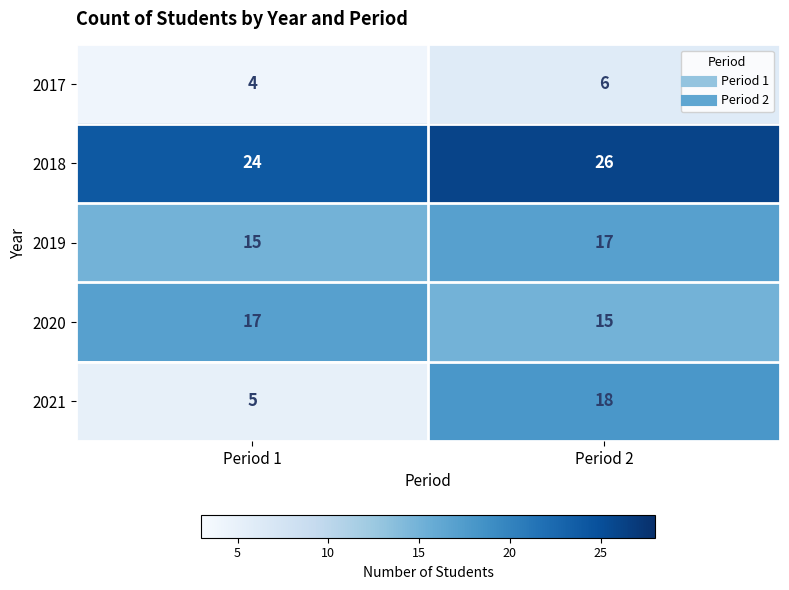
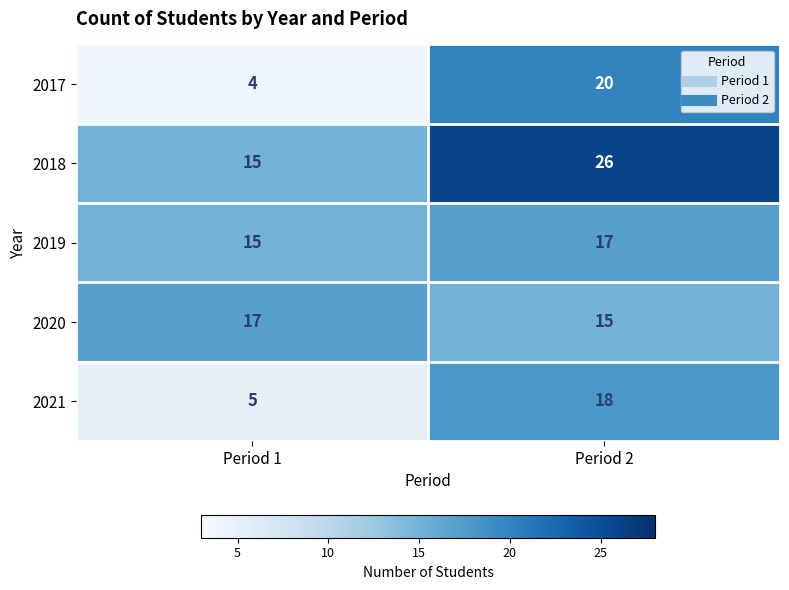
  {
    "2017": {
      "Period 1": 4,
-     "Period 2": 6
+     "Period 2": 20
    },
    "2018": {
-     "Period 1": 24,
+     "Period 1": 15,
      "Period 2": 26
    },
    "2019": {
      "Period 1": 15,
      "Period 2": 17
    },
    "2020": {
      "Period 1": 17,
      "Period 2": 15
    },
    "2021": {
      "Period 1": 5,
      "Period 2": 18
    }
  }
